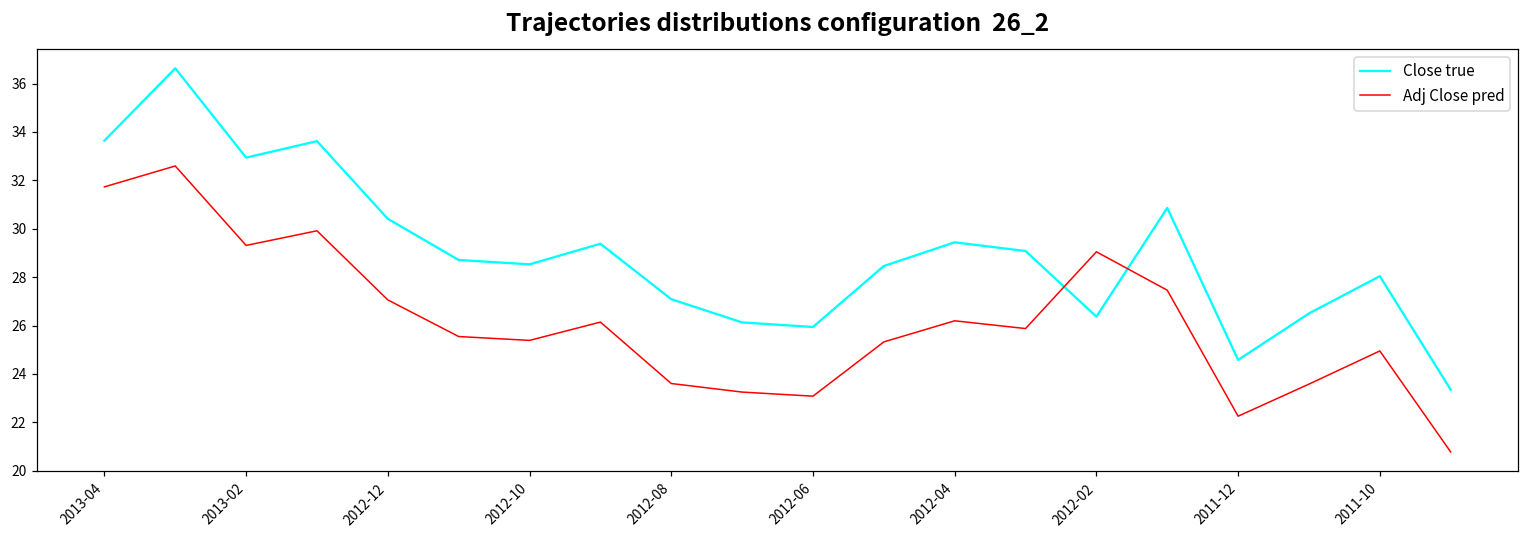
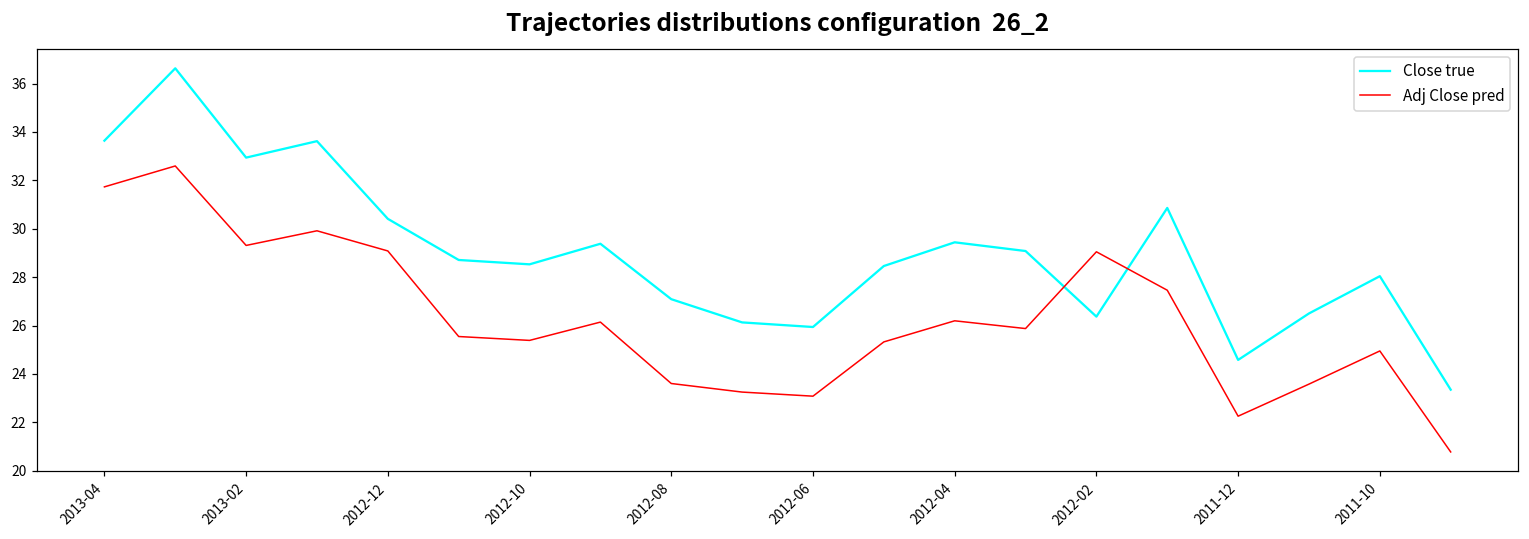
  {
    "Close true": {
      "2013-04": 33.6,
      "2013-02": 32.9,
      "2012-12": 30.4,
      "2012-10": 28.5,
      "2012-08": 27.1,
      "2012-06": 25.9,
      "2012-04": 29.4,
      "2012-02": 26.4,
      "2011-12": 24.6,
      "2011-10": 28.0
    },
    "Adj Close pred": {
      "2013-04": 31.7,
      "2013-02": 29.3,
-     "2012-12": 27.1,
+     "2012-12": 29.1,
      "2012-10": 25.4,
      "2012-08": 23.6,
      "2012-06": 23.1,
      "2012-04": 26.2,
      "2012-02": 29.0,
      "2011-12": 22.3,
      "2011-10": 25.0
    }
  }
